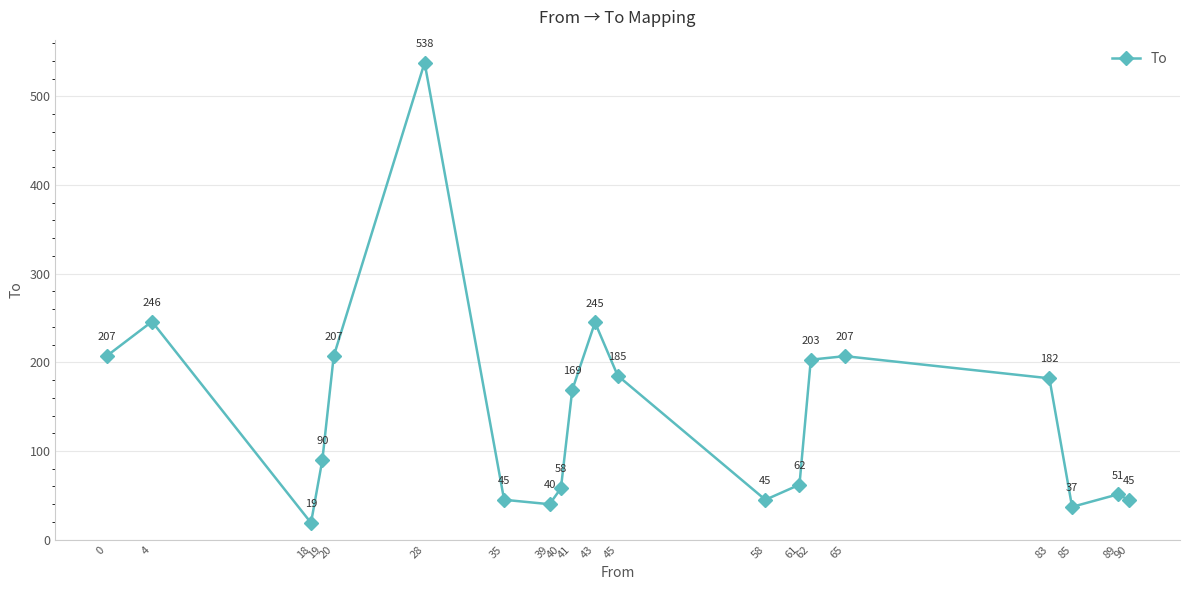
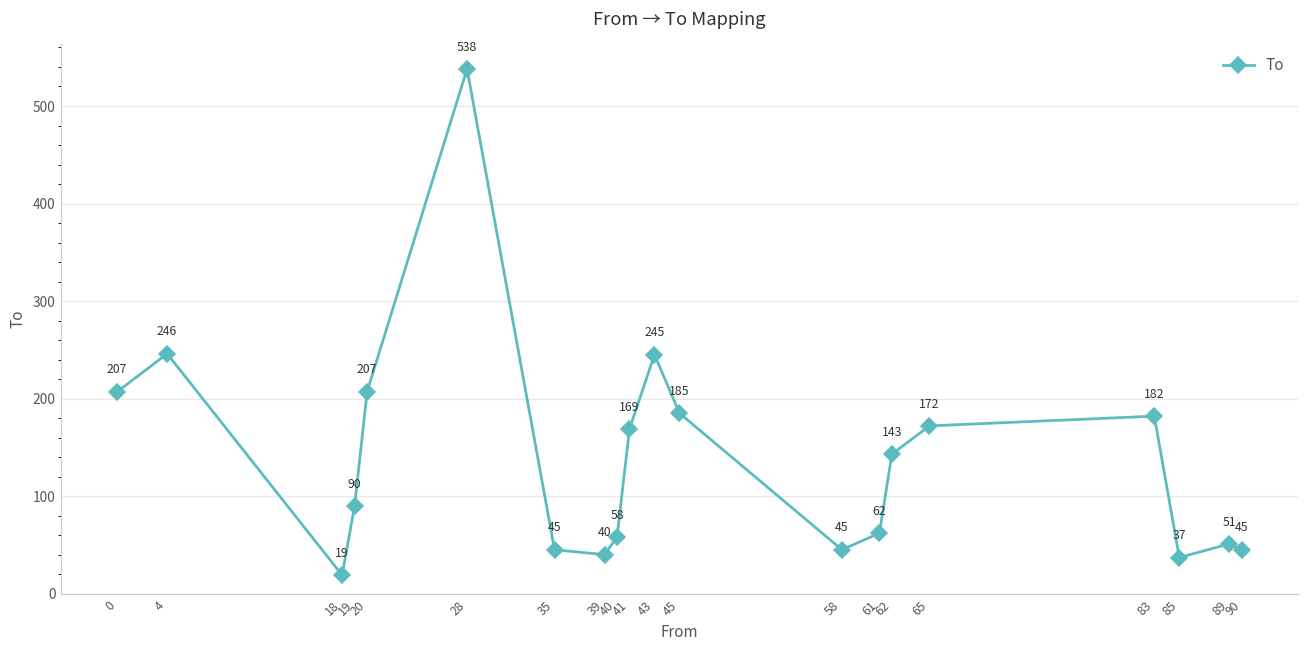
  {
    "0": 207,
    "4": 246,
    "18": 19,
    "19": 90,
    "20": 207,
    "28": 538,
    "35": 45,
    "39": 40,
    "40": 58,
    "41": 169,
    "43": 245,
    "45": 185,
    "58": 45,
    "61": 62,
-   "62": 203,
-   "65": 207,
+   "62": 143,
+   "65": 172,
    "83": 182,
    "85": 37,
    "89": 51,
    "90": 45
  }
